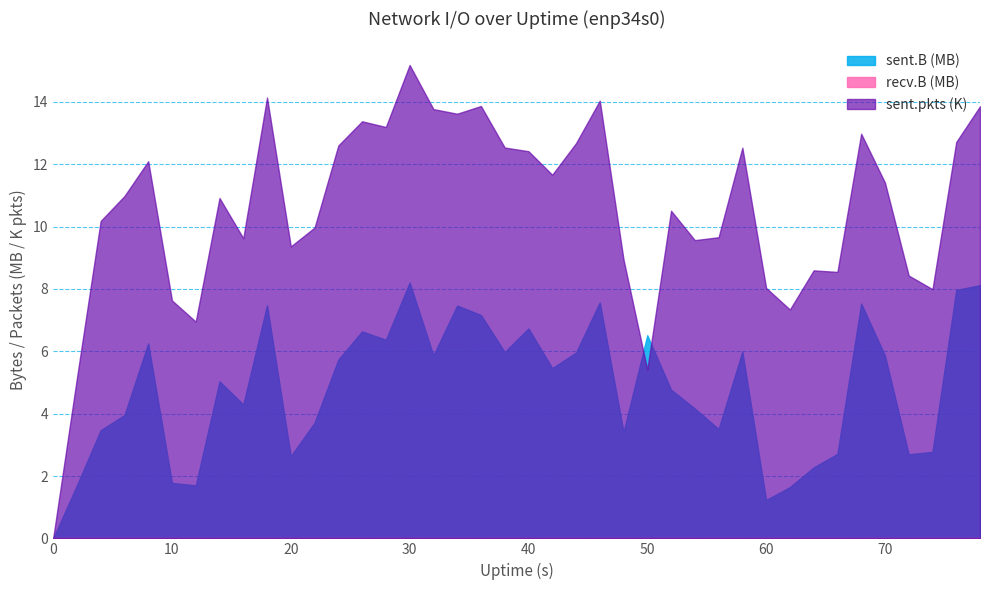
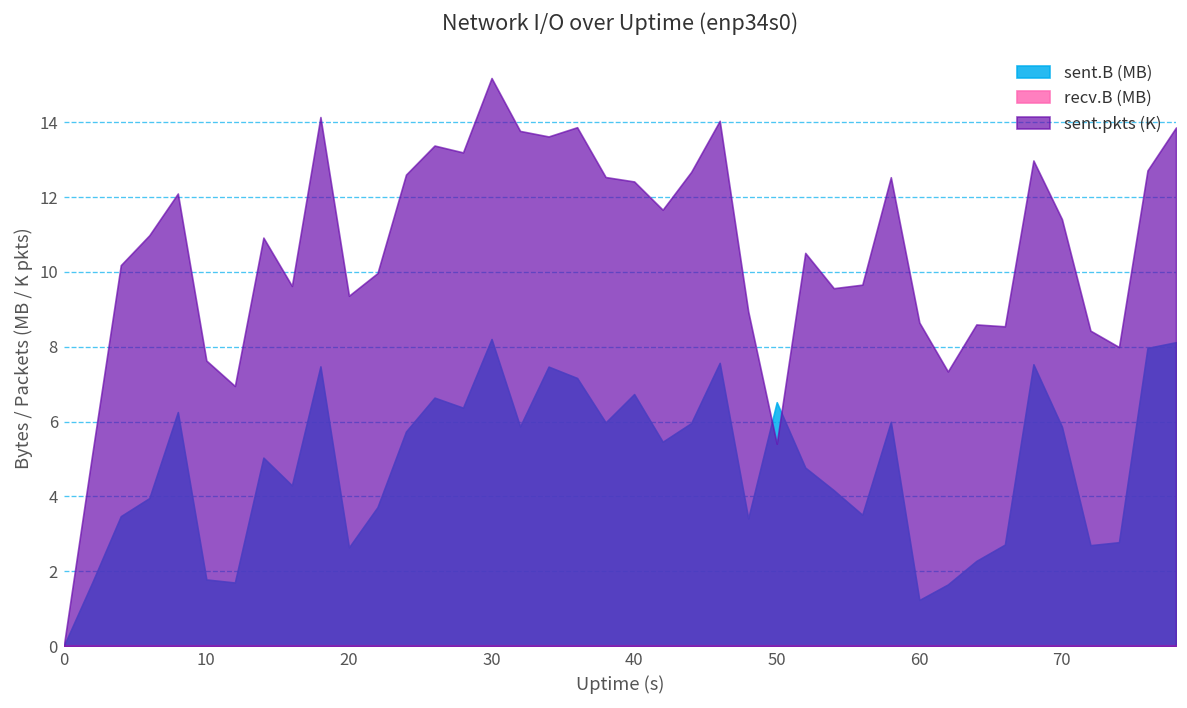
  {
    "sent.B (MB)": {
      "10": 1.8,
      "20": 2.6,
      "30": 8.2,
      "40": 6.7,
      "50": 6.5,
      "60": 1.2,
      "70": 5.9
    },
    "recv.B (MB)": {
      "10": 0.0,
      "20": 0.0,
      "30": 0.0,
      "40": 0.0,
      "50": 0.0,
      "60": 0.0,
      "70": 0.0
    },
    "sent.pkts (K)": {
      "10": 7.6,
      "20": 9.4,
      "30": 15.2,
      "40": 12.4,
      "50": 5.4,
-     "60": 8.0,
+     "60": 8.6,
      "70": 11.4
    }
  }
